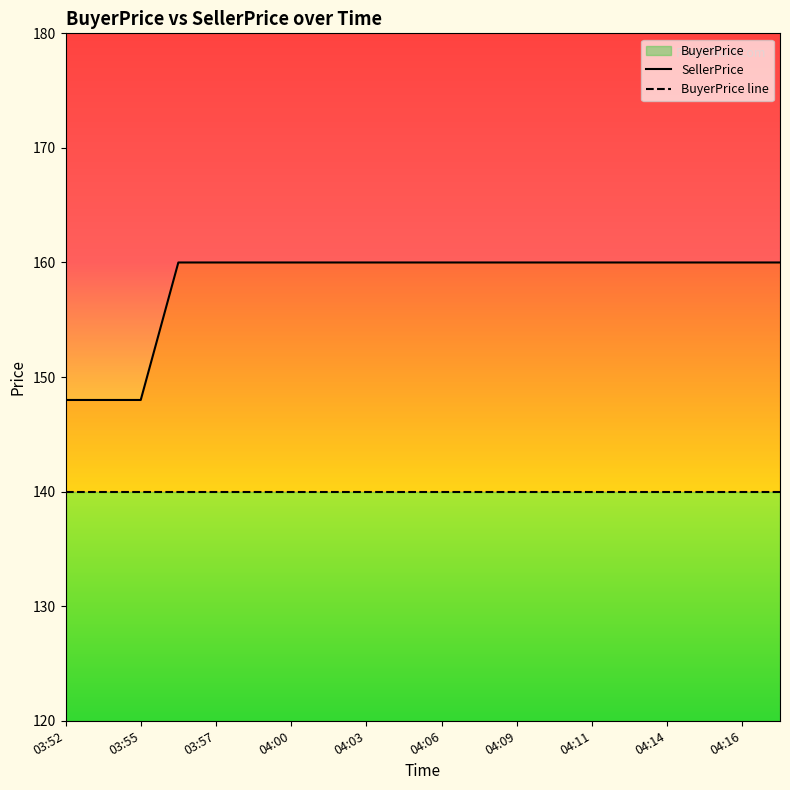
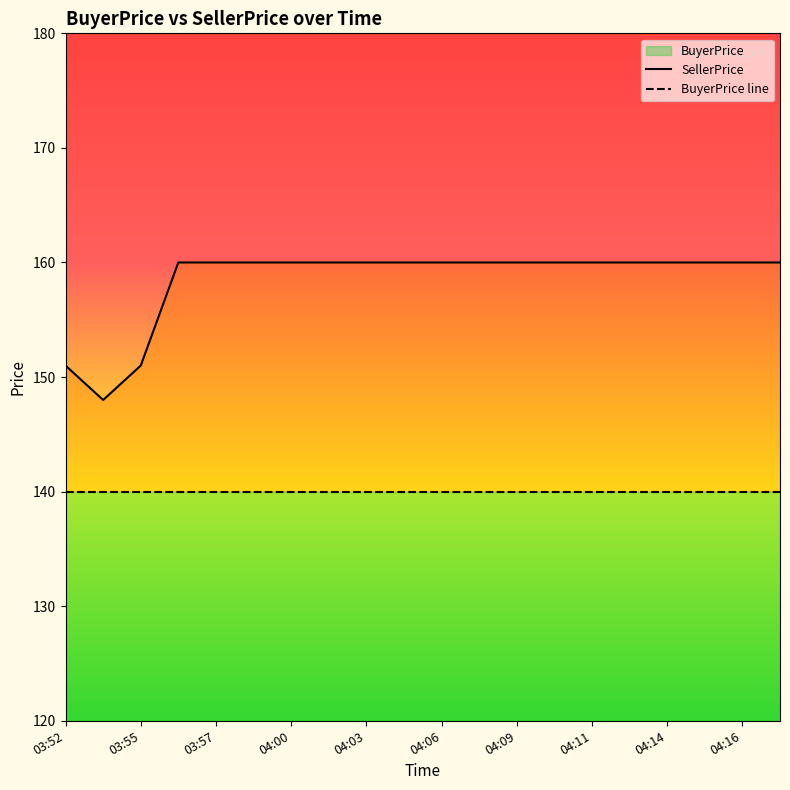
  {
    "SellerPrice": {
-     "03:52": 148,
-     "03:55": 148,
+     "03:52": 151,
+     "03:55": 151,
      "03:57": 160,
      "04:00": 160,
      "04:03": 160,
      "04:06": 160,
      "04:09": 160,
      "04:11": 160,
      "04:14": 160,
      "04:16": 160
    },
    "BuyerPrice": {
      "03:52": 140,
      "03:55": 140,
      "03:57": 140,
      "04:00": 140,
      "04:03": 140,
      "04:06": 140,
      "04:09": 140,
      "04:11": 140,
      "04:14": 140,
      "04:16": 140
    }
  }
